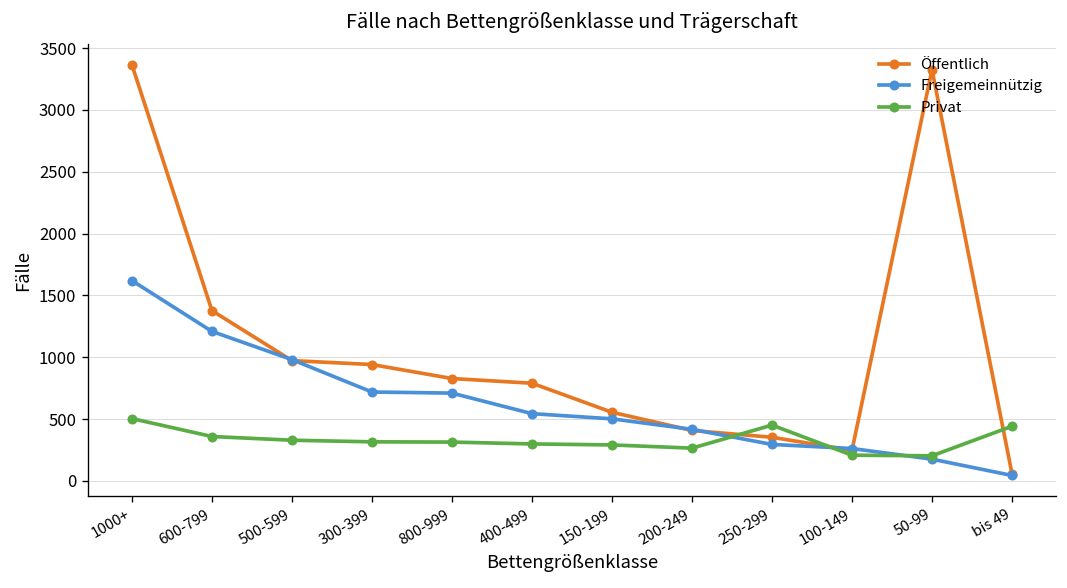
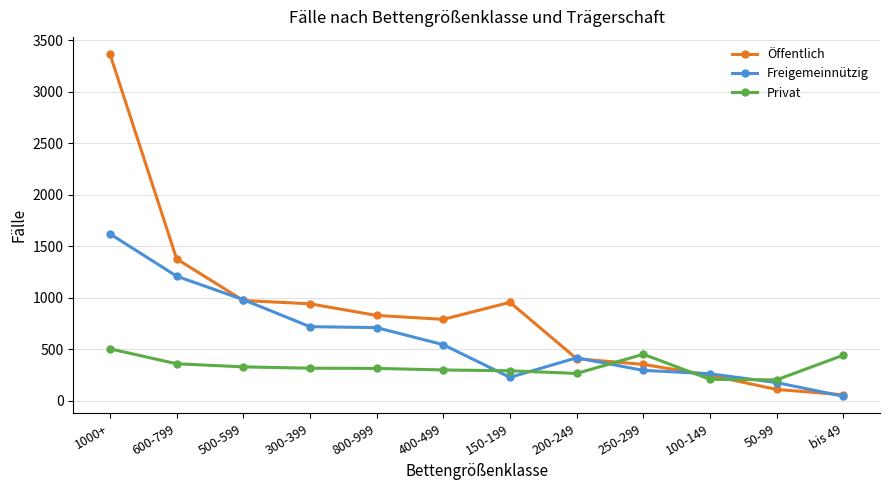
  {
    "Öffentlich": {
      "1000+": 3370,
      "600-799": 1380,
      "300-399": 940,
      "800-999": 830,
      "400-499": 790,
-     "150-199": 560,
+     "150-199": 960,
      "250-299": 350,
-     "50-99": 3330
+     "50-99": 110
    },
    "Freigemeinnützig": {
      "1000+": 1620,
      "600-799": 1210,
      "300-399": 720,
      "800-999": 710,
      "400-499": 540,
-     "150-199": 500,
+     "150-199": 230,
      "250-299": 300,
      "50-99": 180
    },
    "Privat": {
      "1000+": 500,
      "600-799": 360,
      "500-599": 330,
      "300-399": 320,
      "800-999": 310,
      "400-499": 300,
      "150-199": 290,
      "200-249": 270,
      "250-299": 450,
      "100-149": 210,
      "50-99": 200,
      "bis 49": 440
    }
  }
